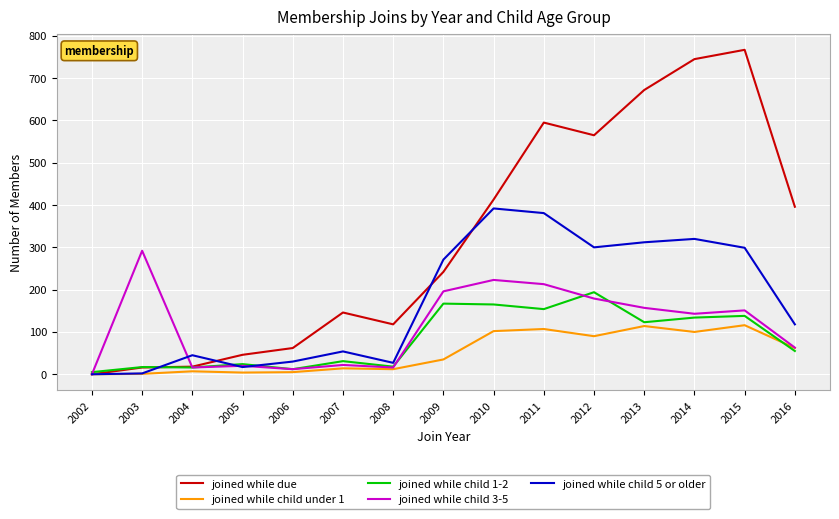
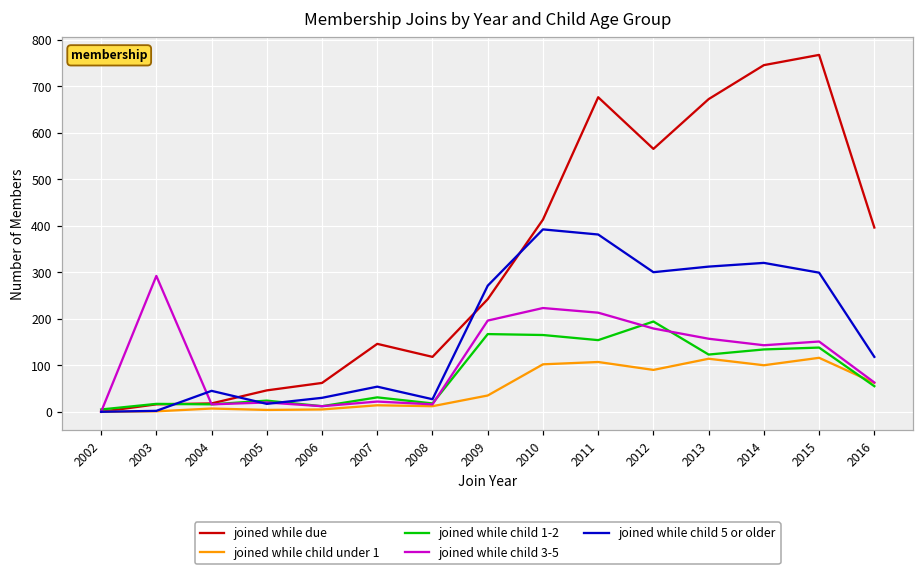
  {
    "joined while due": {
      "2005": 50,
      "2006": 60,
      "2007": 150,
      "2008": 120,
      "2009": 240,
      "2010": 410,
-     "2011": 600,
+     "2011": 680,
      "2012": 570,
      "2013": 670,
      "2014": 750,
      "2015": 770,
      "2016": 400
    },
    "joined while child under 1": {
      "2004": 10,
      "2005": 0,
      "2006": 10,
      "2007": 10,
      "2009": 40,
      "2010": 100,
      "2011": 110,
      "2012": 90,
      "2013": 110,
      "2014": 100,
      "2015": 120
    },
    "joined while child 1-2": {
      "2007": 30,
      "2009": 170,
      "2010": 170,
      "2011": 150,
      "2012": 190,
      "2013": 120,
      "2014": 130,
      "2015": 140,
      "2016": 60
    },
    "joined while child 3-5": {
      "2003": 290,
      "2007": 20,
      "2009": 200,
      "2010": 220,
      "2011": 210,
      "2012": 180,
      "2013": 160,
      "2014": 140,
      "2015": 150
    },
    "joined while child 5 or older": {
      "2004": 50,
      "2006": 30,
      "2007": 50,
      "2008": 30,
      "2009": 270,
      "2010": 390,
      "2011": 380,
      "2012": 300,
      "2013": 310,
      "2014": 320,
      "2015": 300,
      "2016": 120
    }
  }
